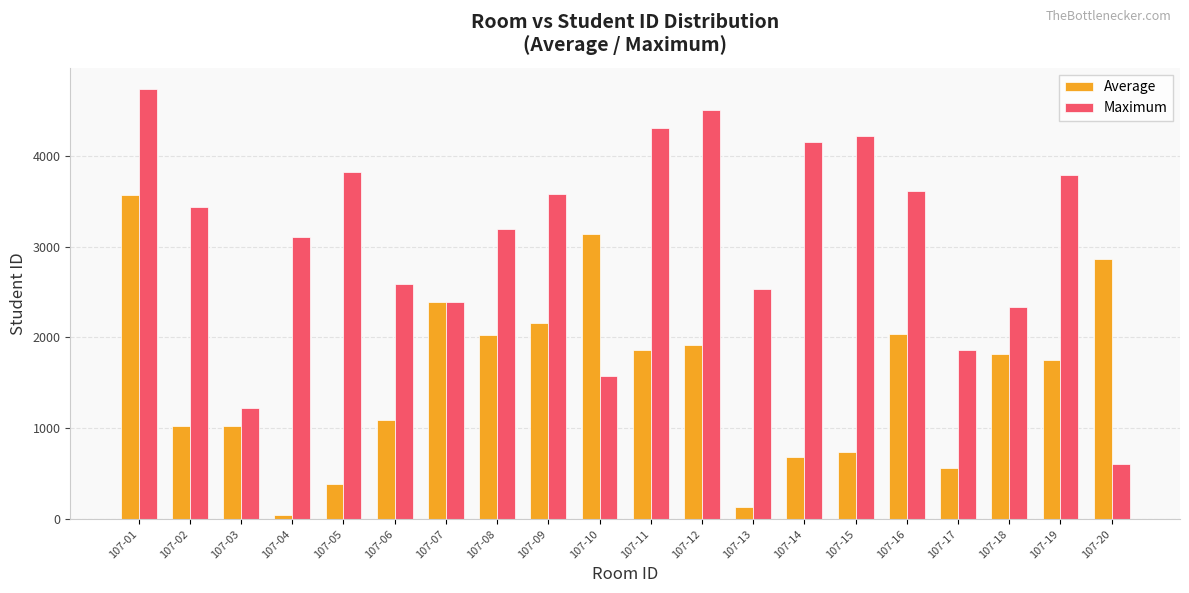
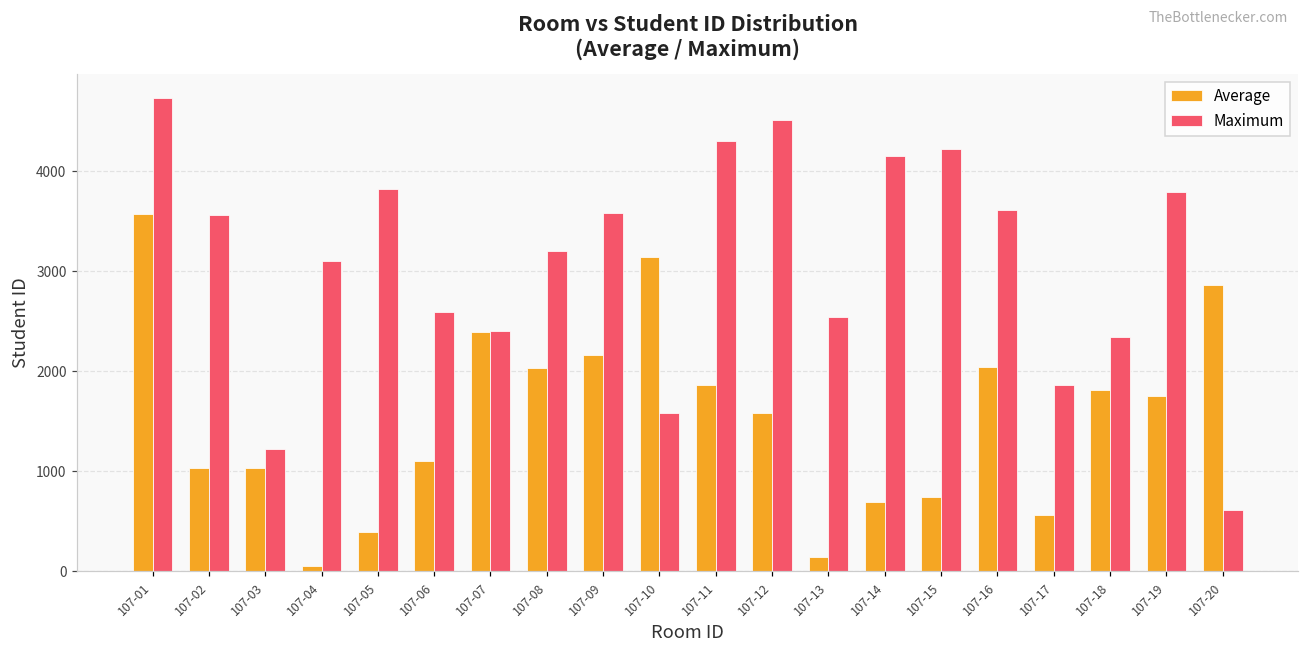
  {
    "Average": {
      "107-01": 3600,
      "107-02": 1000,
      "107-03": 1000,
      "107-04": 0,
      "107-05": 400,
      "107-06": 1100,
      "107-07": 2400,
      "107-08": 2000,
      "107-09": 2200,
      "107-10": 3100,
      "107-11": 1900,
-     "107-12": 1900,
+     "107-12": 1600,
      "107-13": 100,
      "107-14": 700,
      "107-15": 700,
      "107-16": 2000,
      "107-17": 600,
      "107-18": 1800,
      "107-19": 1700,
      "107-20": 2900
    },
    "Maximum": {
      "107-01": 4700,
-     "107-02": 3400,
+     "107-02": 3600,
      "107-03": 1200,
      "107-04": 3100,
      "107-05": 3800,
      "107-06": 2600,
      "107-07": 2400,
      "107-08": 3200,
      "107-09": 3600,
      "107-10": 1600,
      "107-11": 4300,
      "107-12": 4500,
      "107-13": 2500,
      "107-14": 4100,
      "107-15": 4200,
      "107-16": 3600,
      "107-17": 1900,
      "107-18": 2300,
      "107-19": 3800,
      "107-20": 600
    }
  }
